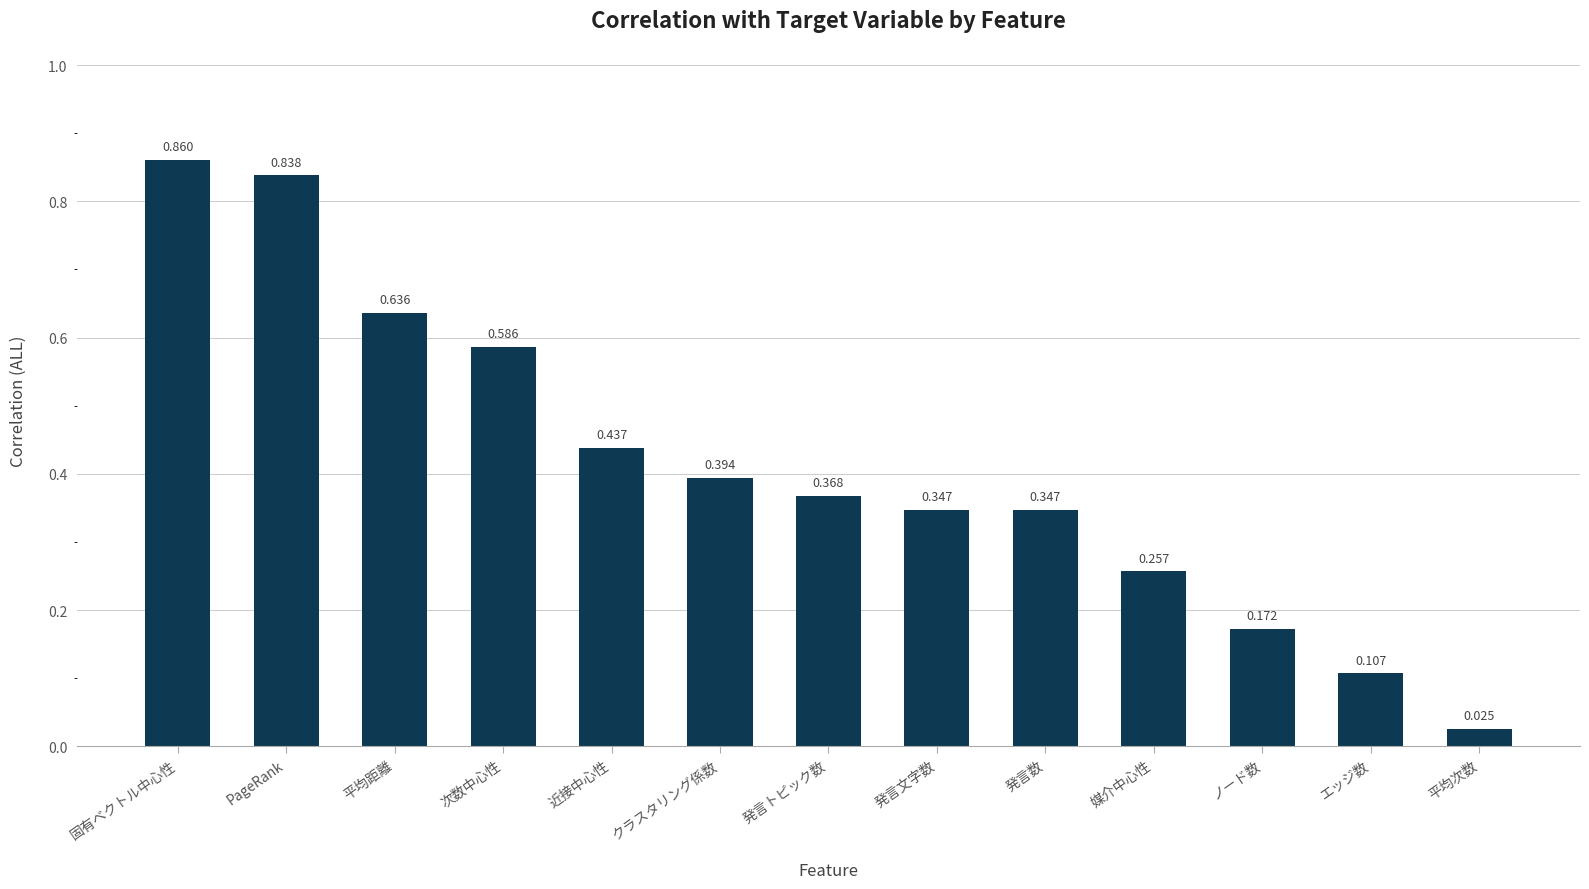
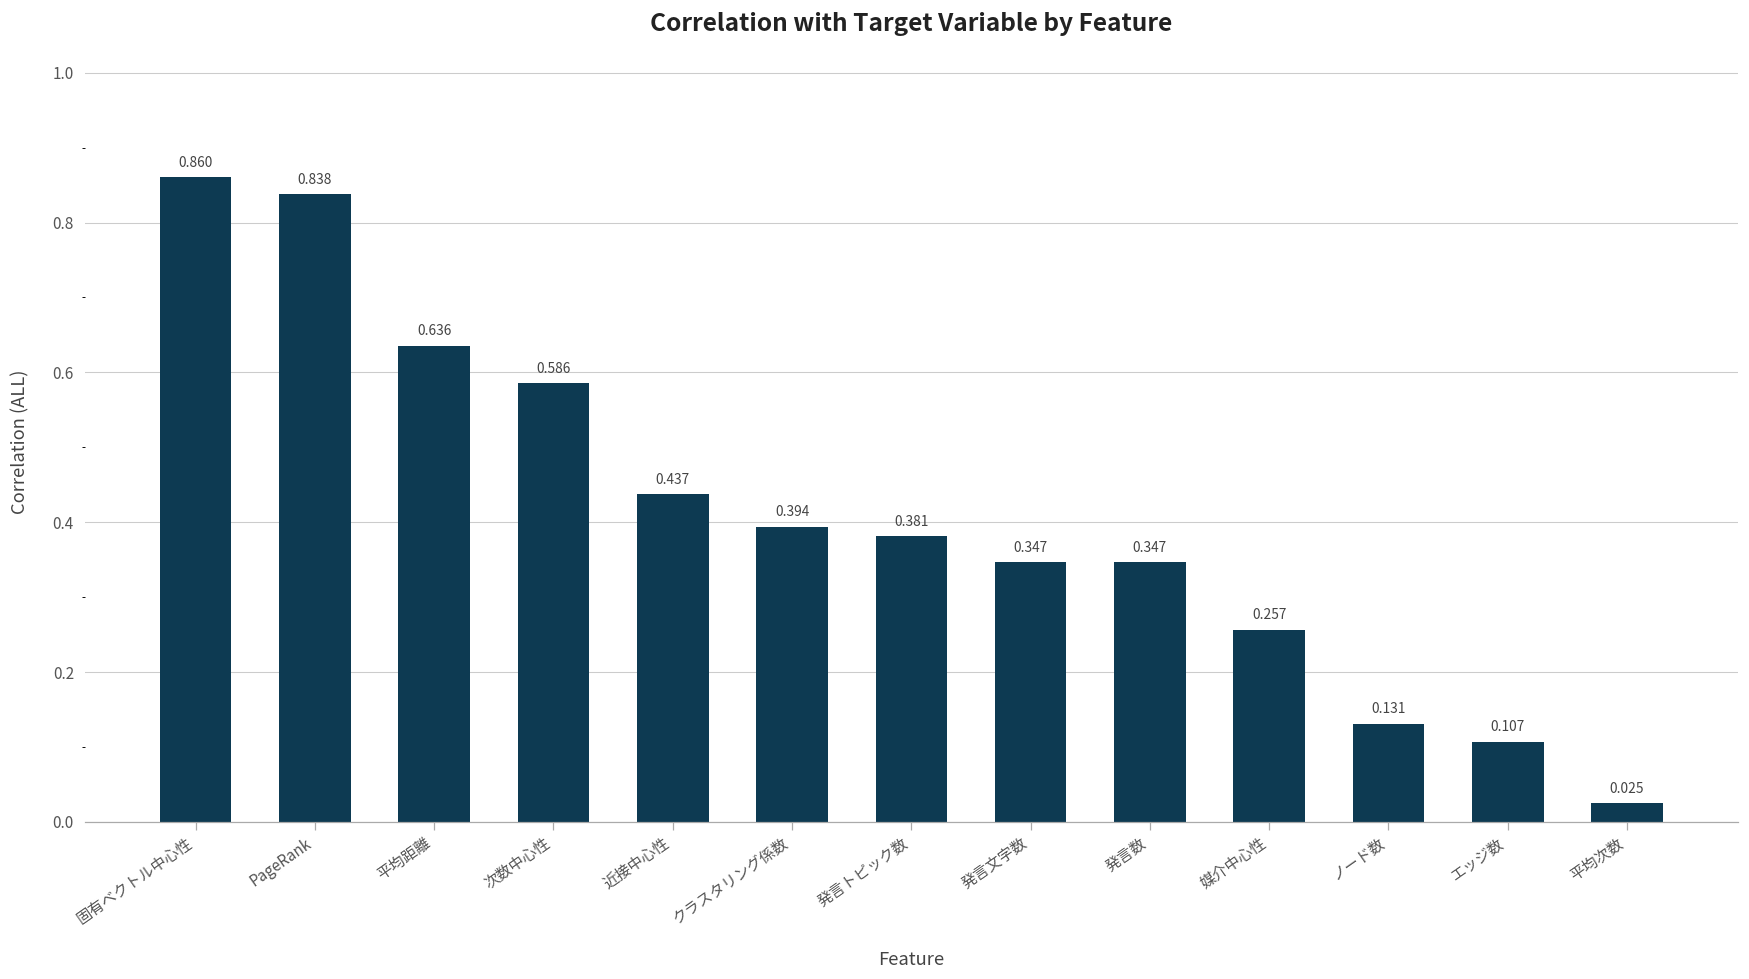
  {
    "固有ベクトル中心性": 0.860,
    "PageRank": 0.838,
    "平均距離": 0.636,
    "次数中心性": 0.586,
    "近接中心性": 0.437,
    "クラスタリング係数": 0.394,
-   "発言トピック数": 0.368,
+   "発言トピック数": 0.381,
    "発言文字数": 0.347,
    "発言数": 0.347,
    "媒介中心性": 0.257,
-   "ノード数": 0.172,
+   "ノード数": 0.131,
    "エッジ数": 0.107,
    "平均次数": 0.025
  }
